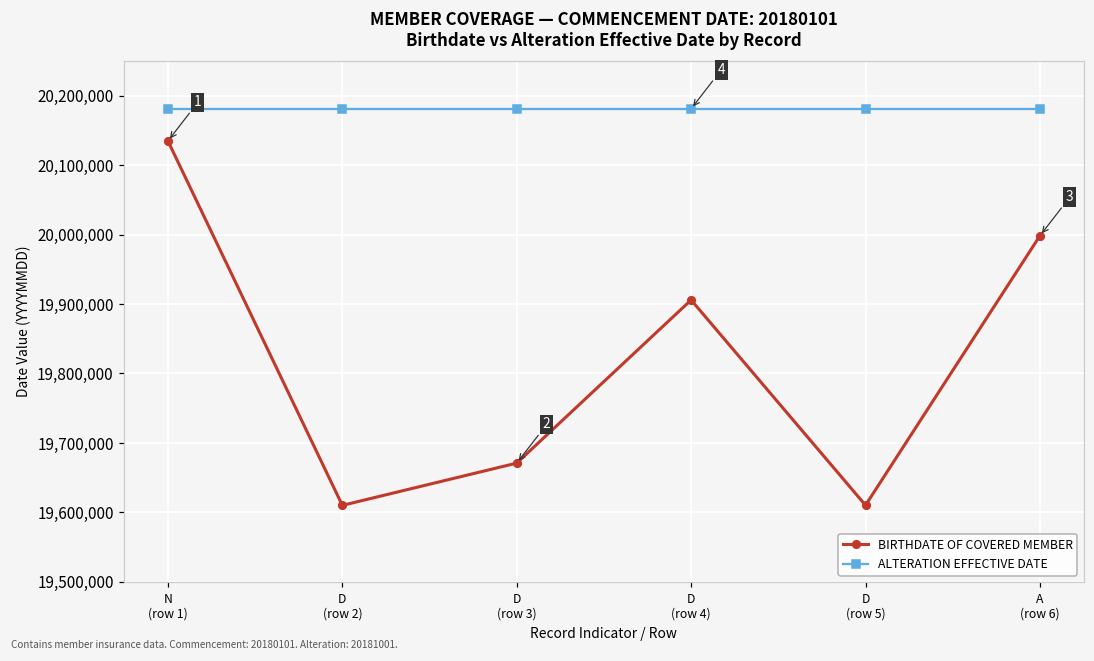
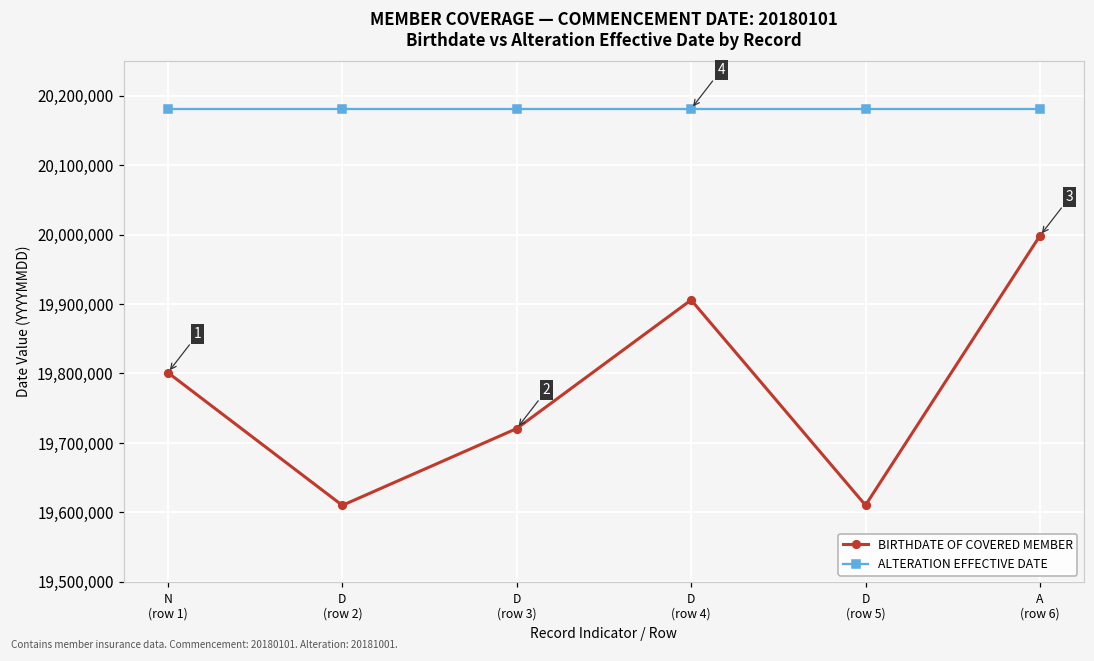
  {
    "BIRTHDATE OF COVERED MEMBER": {
-     "N (row 1)": "20,130,000",
+     "N (row 1)": "19,800,000",
      "D (row 2)": "19,610,000",
-     "D (row 3)": "19,670,000",
+     "D (row 3)": "19,720,000",
      "D (row 4)": "19,910,000",
      "D (row 5)": "19,610,000",
      "A (row 6)": "20,000,000"
    },
    "ALTERATION EFFECTIVE DATE": {
      "N (row 1)": "20,180,000",
      "D (row 2)": "20,180,000",
      "D (row 3)": "20,180,000",
      "D (row 4)": "20,180,000",
      "D (row 5)": "20,180,000",
      "A (row 6)": "20,180,000"
    }
  }
